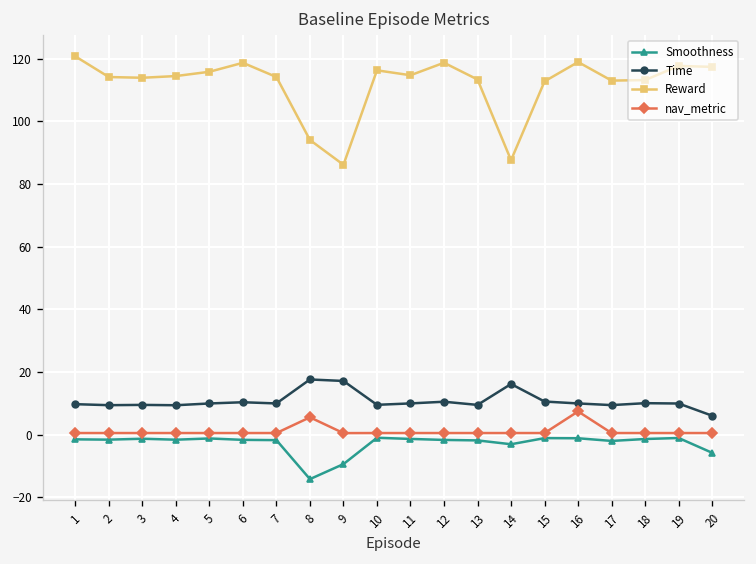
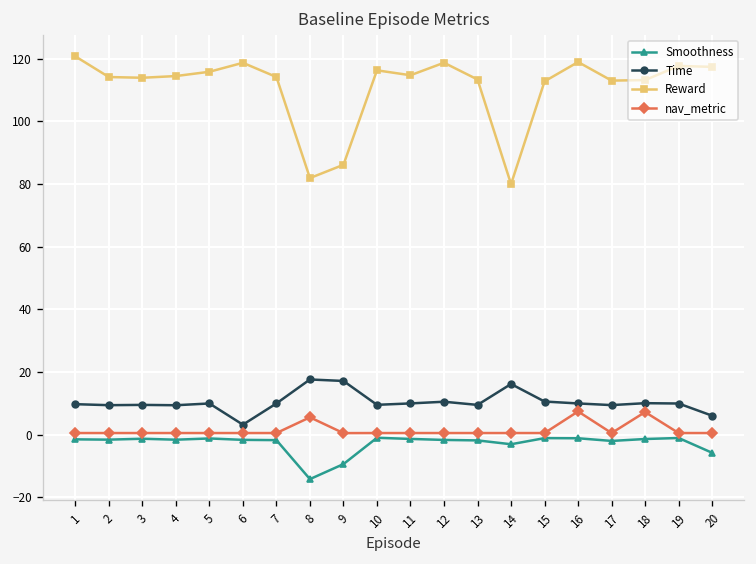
  {
    "Smoothness": {
      "1": -2,
      "2": -2,
      "3": -1,
      "4": -2,
      "5": -1,
      "6": -2,
      "7": -2,
      "8": -14,
      "9": -9,
      "10": -1,
      "11": -1,
      "12": -2,
      "13": -2,
      "14": -3,
      "15": -1,
      "16": -1,
      "17": -2,
      "18": -1,
      "19": -1,
      "20": -6
    },
    "Time": {
      "1": 10,
      "2": 9,
      "3": 9,
      "4": 9,
      "5": 10,
-     "6": 10,
+     "6": 3,
      "7": 10,
      "8": 18,
      "9": 17,
      "10": 10,
      "11": 10,
      "12": 11,
      "13": 9,
      "14": 16,
      "15": 11,
      "16": 10,
      "17": 9,
      "18": 10,
      "19": 10,
      "20": 6
    },
    "Reward": {
      "1": 121,
      "2": 114,
      "3": 114,
      "4": 114,
      "5": 116,
      "6": 119,
      "7": 114,
-     "8": 94,
+     "8": 82,
      "9": 86,
      "10": 116,
      "11": 115,
      "12": 119,
      "13": 113,
-     "14": 88,
+     "14": 80,
      "15": 113,
      "16": 119,
      "17": 113
    },
    "nav_metric": {
      "1": 1,
      "2": 1,
      "3": 1,
      "4": 1,
      "5": 1,
      "6": 1,
      "7": 1,
      "8": 6,
      "9": 0,
      "10": 1,
      "11": 1,
      "12": 1,
      "13": 1,
      "14": 1,
      "15": 1,
      "16": 7,
      "17": 1,
-     "18": 1,
+     "18": 7,
      "19": 1,
      "20": 1
    }
  }
